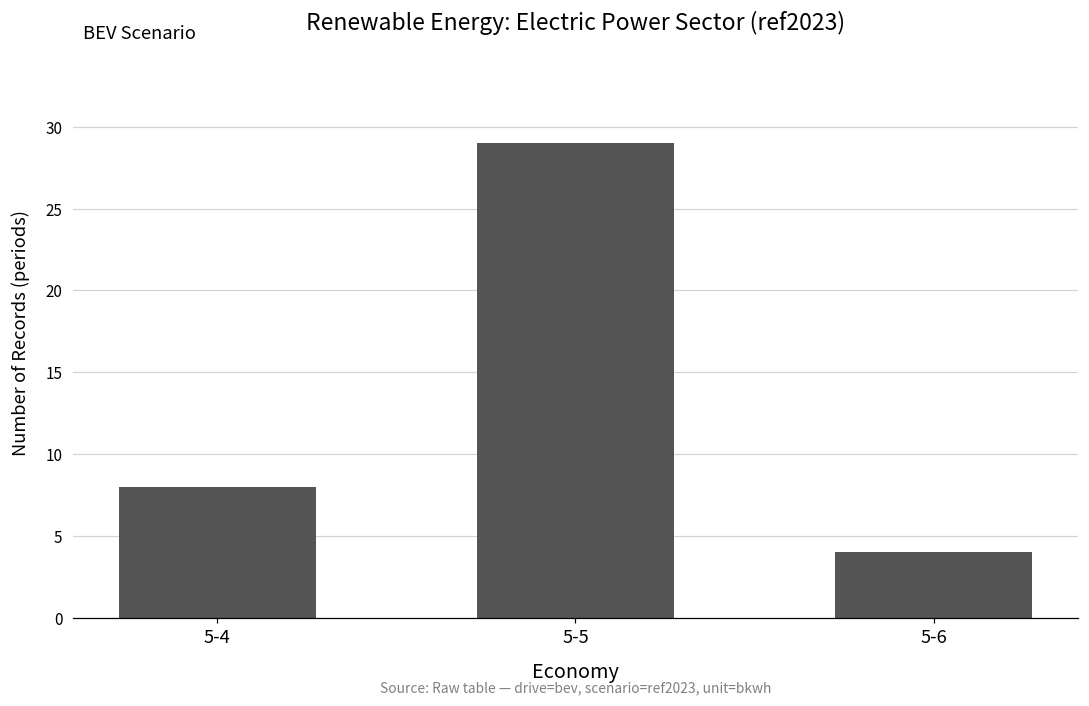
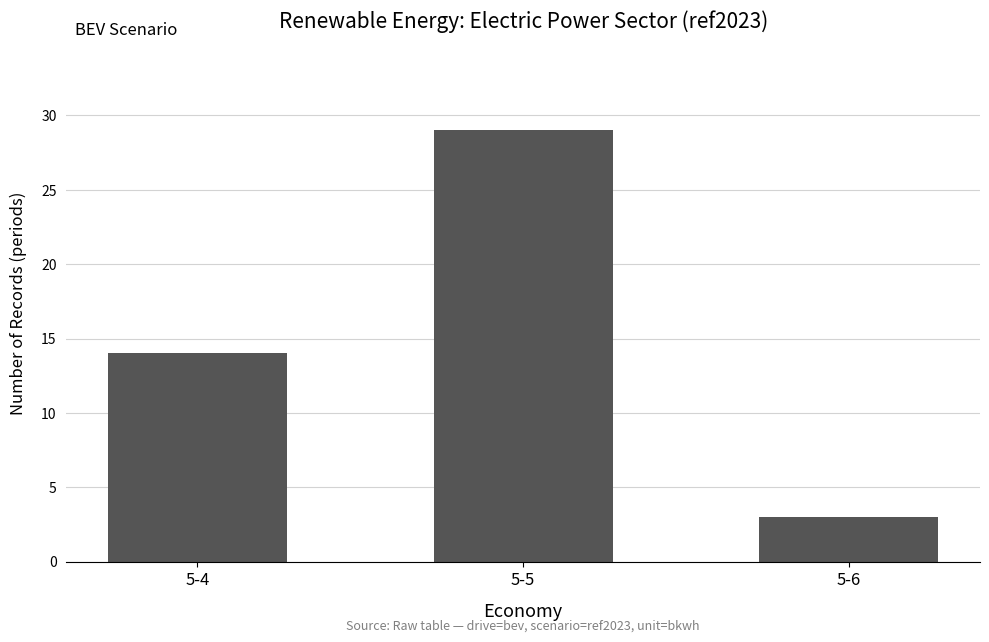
  {
-   "5-4": 8,
+   "5-4": 14,
    "5-5": 29,
-   "5-6": 4
+   "5-6": 3
  }
